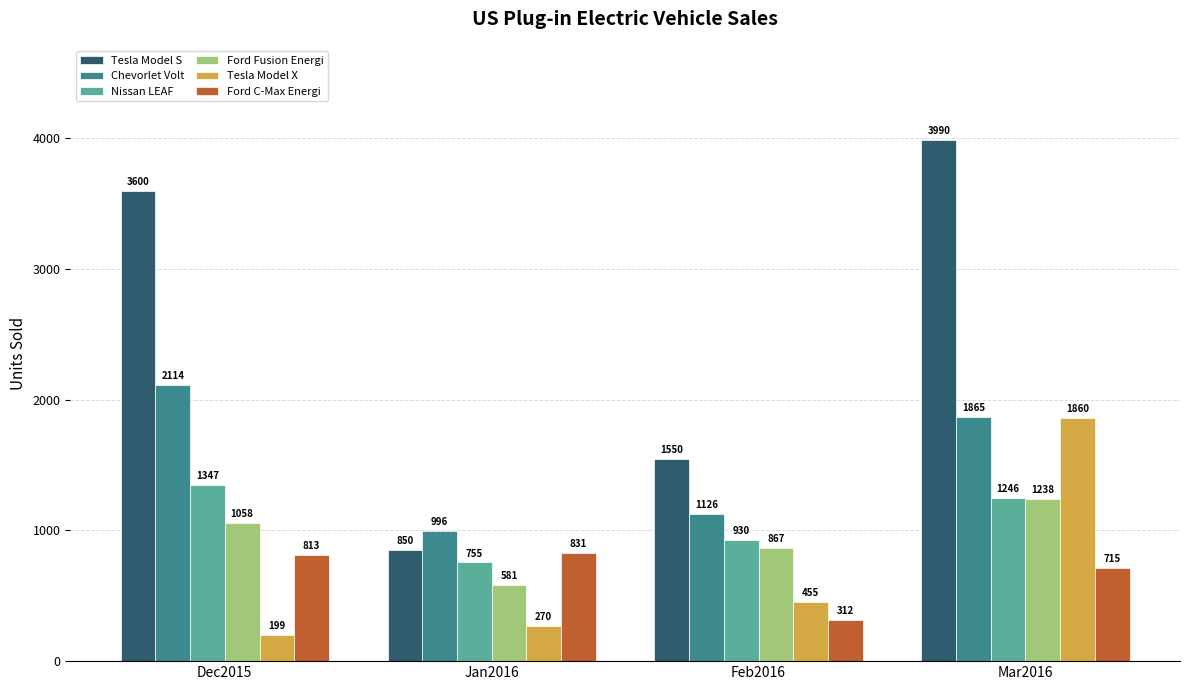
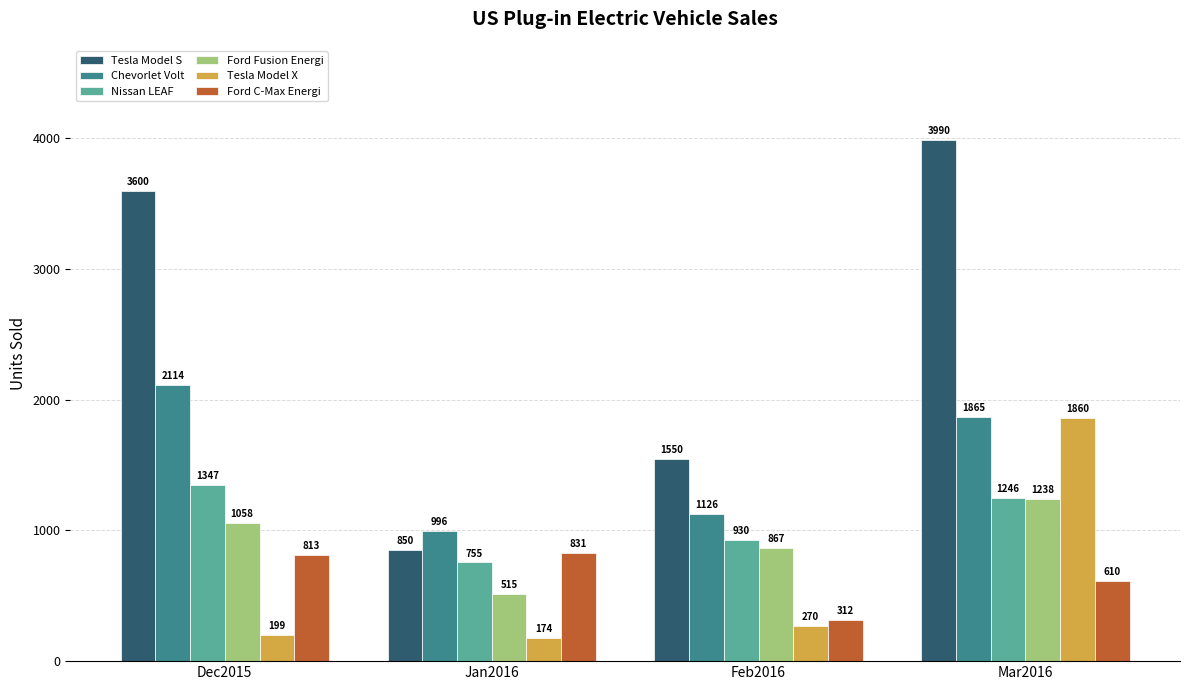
  {
    "Ford Fusion Energi": {
      "Dec2015": 1058,
-     "Jan2016": 581,
+     "Jan2016": 515,
      "Feb2016": 867,
      "Mar2016": 1238
    },
    "Tesla Model X": {
      "Dec2015": 199,
-     "Jan2016": 270,
-     "Feb2016": 455,
+     "Jan2016": 174,
+     "Feb2016": 270,
      "Mar2016": 1860
    },
    "Ford C-Max Energi": {
      "Dec2015": 813,
      "Jan2016": 831,
      "Feb2016": 312,
-     "Mar2016": 715
+     "Mar2016": 610
    }
  }
